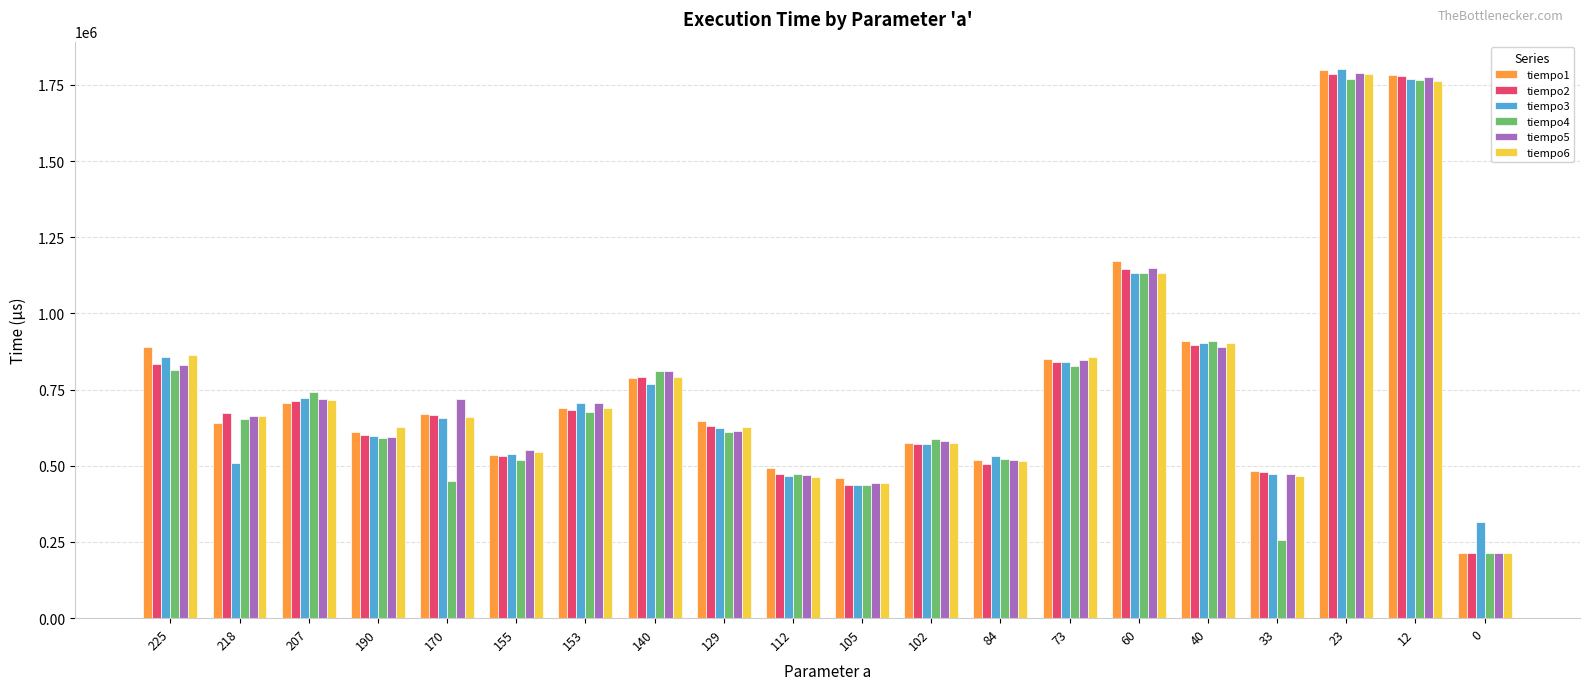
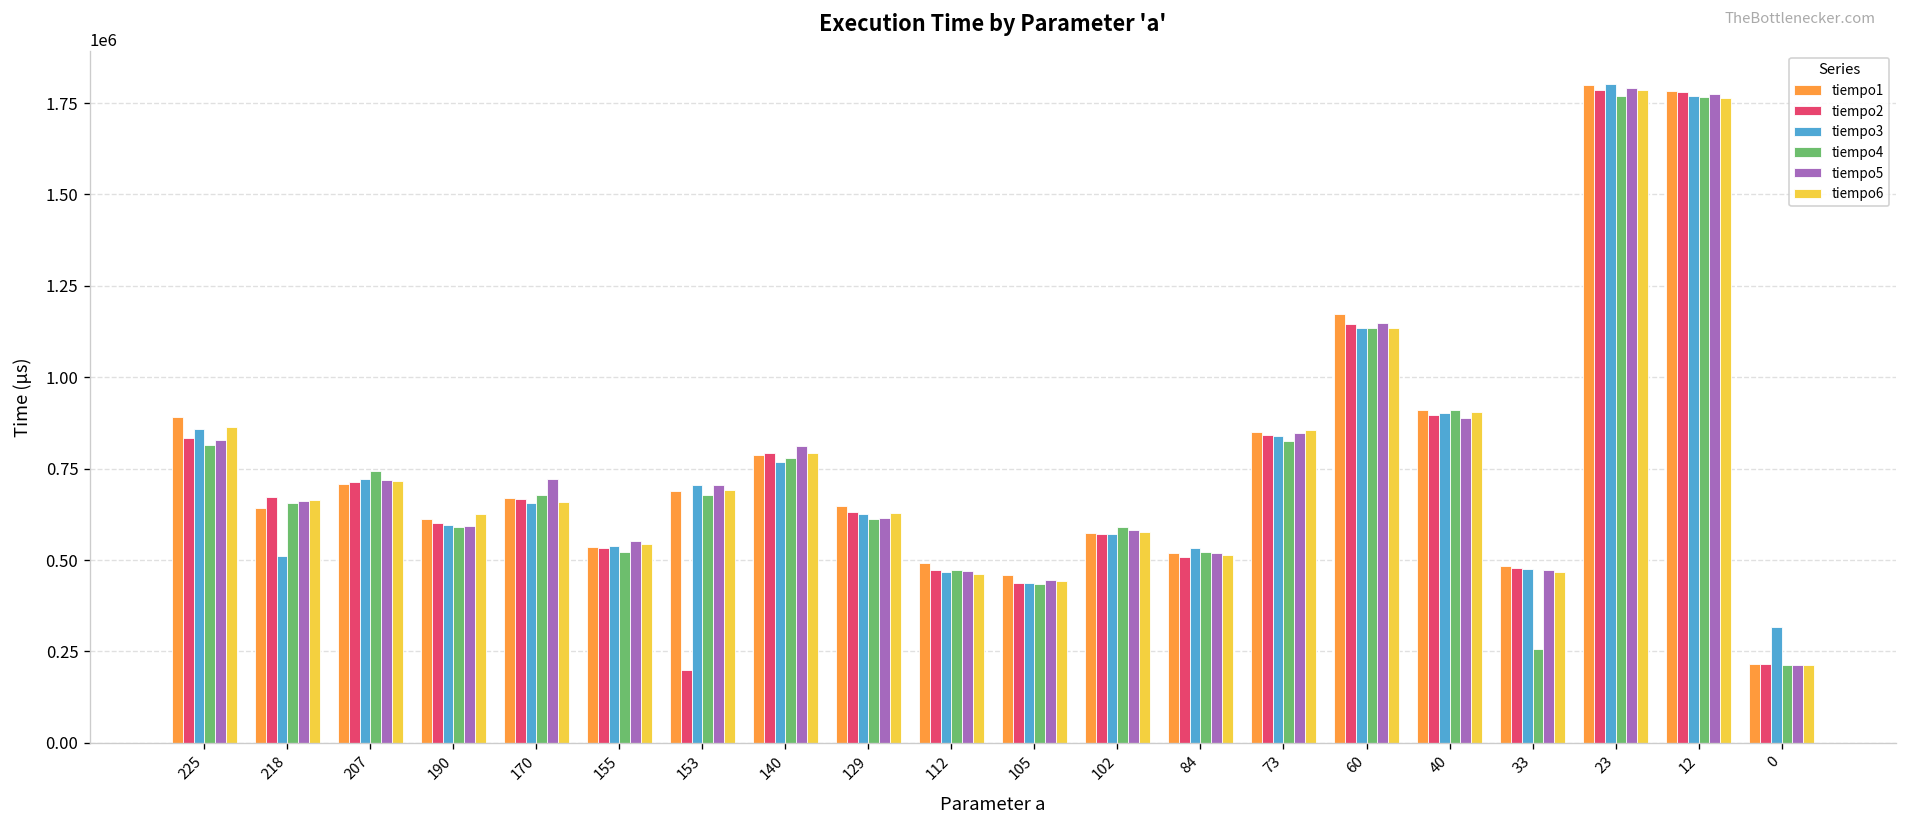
  {
    "tiempo2": {
      "225": 830000,
      "218": 670000,
      "207": 710000,
      "190": 600000,
      "170": 670000,
      "155": 530000,
-     "153": 680000,
+     "153": 200000,
      "140": 790000,
      "129": 630000,
      "112": 470000,
      "105": 440000,
      "102": 570000,
      "84": 510000,
      "73": 840000,
      "60": 1140000,
      "40": 900000,
      "33": 480000,
      "23": 1790000,
      "12": 1780000,
      "0": 220000
    },
    "tiempo3": {
      "225": 860000,
      "218": 510000,
      "207": 720000,
      "190": 600000,
      "170": 660000,
      "155": 540000,
      "153": 710000,
      "140": 770000,
      "129": 630000,
      "112": 470000,
      "105": 440000,
      "102": 570000,
      "84": 530000,
      "73": 840000,
      "60": 1130000,
      "40": 900000,
      "33": 470000,
      "23": 1800000,
      "12": 1770000,
      "0": 320000
    },
    "tiempo4": {
      "225": 820000,
      "218": 650000,
      "207": 740000,
      "190": 590000,
-     "170": 450000,
+     "170": 680000,
      "155": 520000,
      "153": 680000,
-     "140": 810000,
+     "140": 780000,
      "129": 610000,
      "112": 470000,
      "105": 440000,
      "102": 590000,
      "84": 520000,
      "73": 830000,
      "60": 1130000,
      "40": 910000,
      "33": 260000,
      "23": 1770000,
      "12": 1770000,
      "0": 210000
    },
    "tiempo5": {
      "225": 830000,
      "218": 660000,
      "207": 720000,
      "190": 590000,
      "170": 720000,
      "155": 550000,
      "153": 710000,
      "140": 810000,
      "129": 610000,
      "112": 470000,
      "105": 440000,
      "102": 580000,
      "84": 520000,
      "73": 850000,
      "60": 1150000,
      "40": 890000,
      "33": 470000,
      "23": 1790000,
      "12": 1770000,
      "0": 210000
    }
  }
